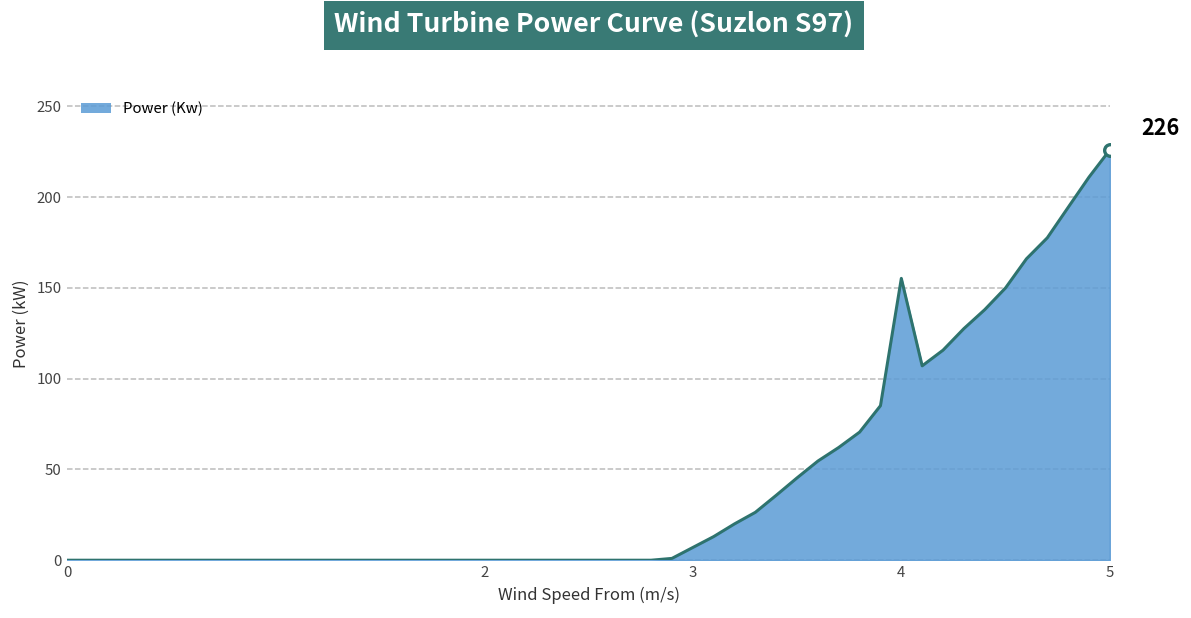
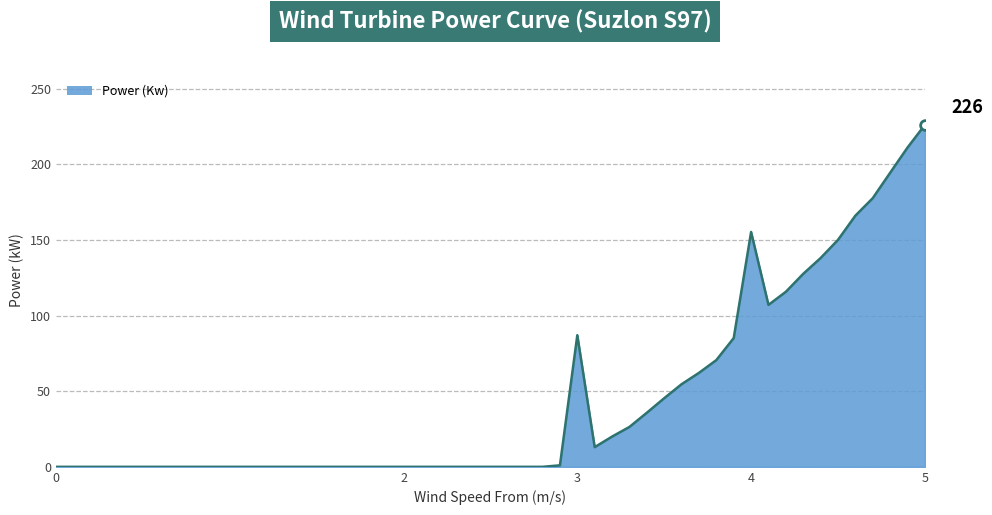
  {
    "Power (Kw)": {
      "0": 0,
      "2": 0,
-     "3": 7,
+     "3": 87,
      "4": 155
    }
  }
